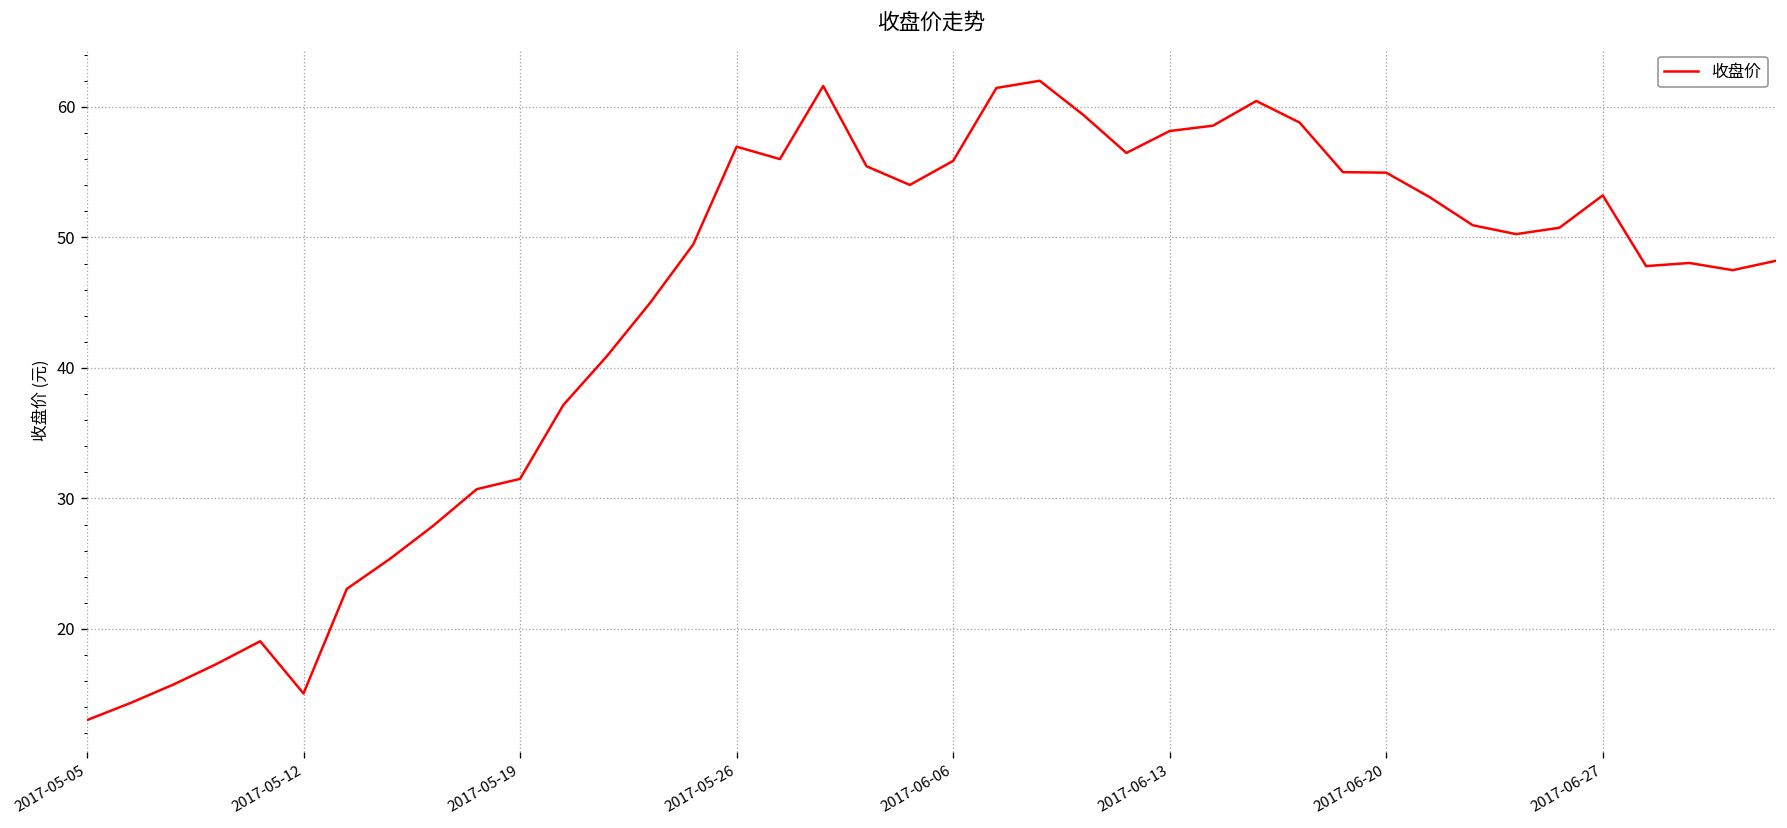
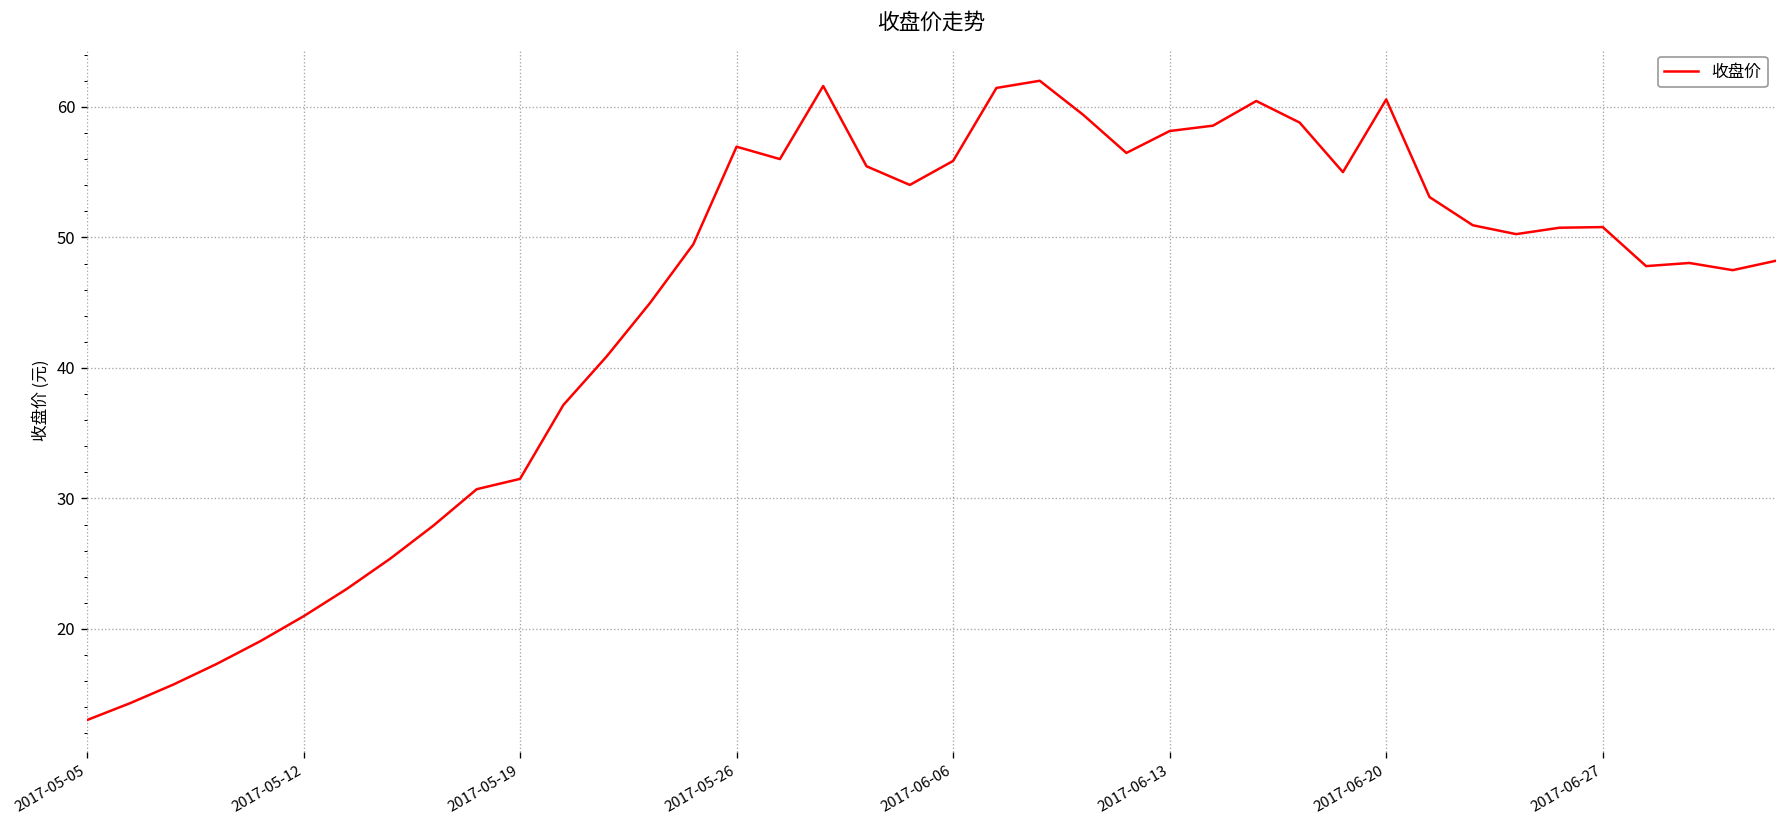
  {
    "2017-05-05": 13.0,
-   "2017-05-12": 15.1,
+   "2017-05-12": 21.0,
    "2017-05-19": 31.5,
    "2017-05-26": 57.0,
    "2017-06-06": 55.9,
    "2017-06-13": 58.2,
-   "2017-06-20": 55.0,
-   "2017-06-27": 53.2
+   "2017-06-20": 60.6,
+   "2017-06-27": 50.8
  }
